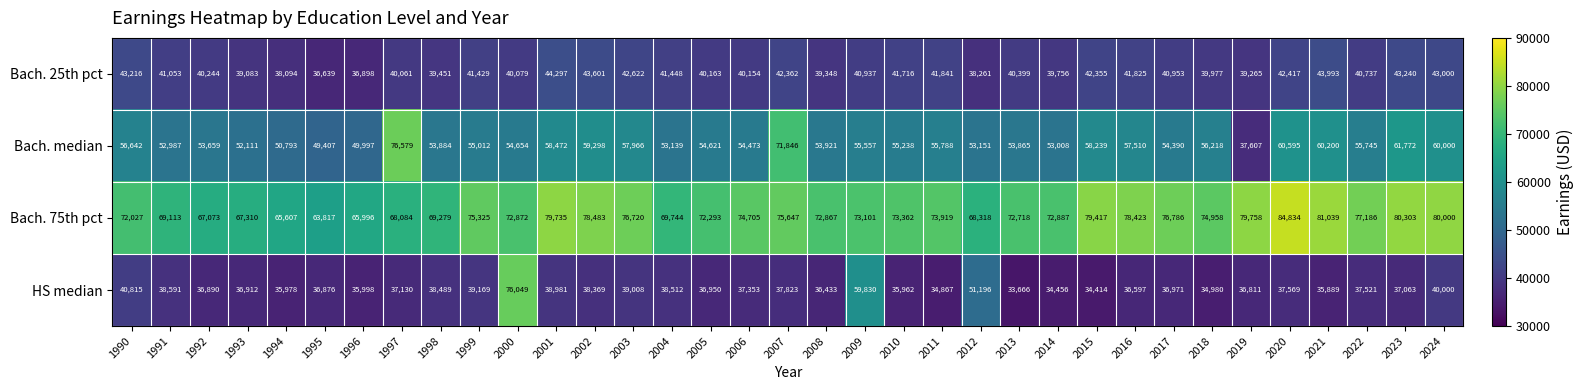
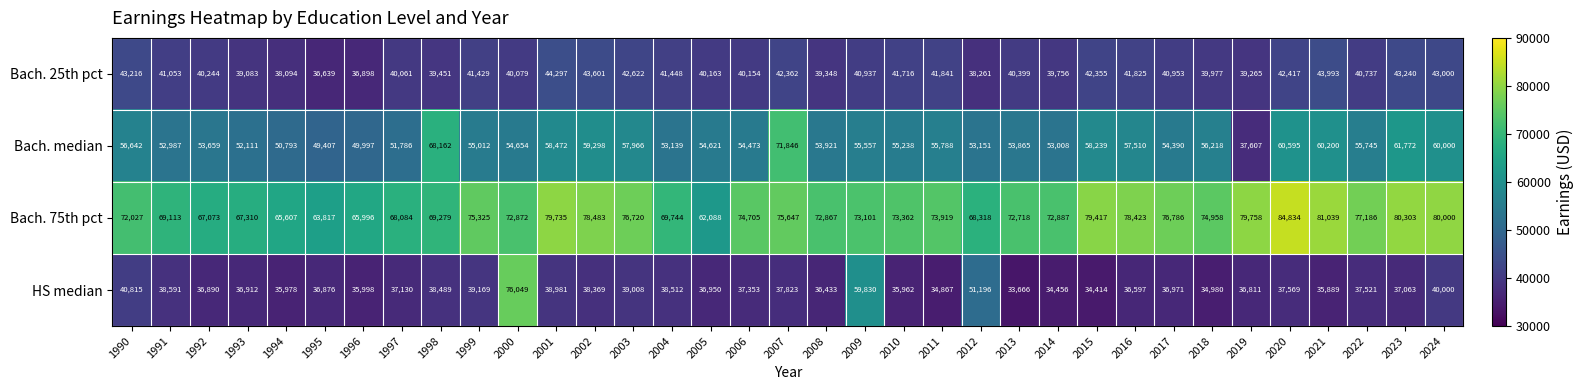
  {
    "Bach. 25th pct": {
      "1990": "43,216",
      "1991": "41,053",
      "1992": "40,244",
      "1993": "39,083",
      "1994": "38,094",
      "1995": "36,639",
      "1996": "36,898",
      "1997": "40,061",
      "1998": "39,451",
      "1999": "41,429",
      "2000": "40,079",
      "2001": "44,297",
      "2002": "43,601",
      "2003": "42,622",
      "2004": "41,448",
      "2005": "40,163",
      "2006": "40,154",
      "2007": "42,362",
      "2008": "39,348",
      "2009": "40,937",
      "2010": "41,716",
      "2011": "41,841",
      "2012": "38,261",
      "2013": "40,399",
      "2014": "39,756",
      "2015": "42,355",
      "2016": "41,825",
      "2017": "40,953",
      "2018": "39,977",
      "2019": "39,265",
      "2020": "42,417",
      "2021": "43,993",
      "2022": "40,737",
      "2023": "43,240",
      "2024": "43,000"
    },
    "Bach. median": {
      "1990": "56,642",
      "1991": "52,987",
      "1992": "53,659",
      "1993": "52,111",
      "1994": "50,793",
      "1995": "49,407",
      "1996": "49,997",
-     "1997": "76,579",
-     "1998": "53,884",
+     "1997": "51,786",
+     "1998": "68,162",
      "1999": "55,012",
      "2000": "54,654",
      "2001": "58,472",
      "2002": "59,298",
      "2003": "57,966",
      "2004": "53,139",
      "2005": "54,621",
      "2006": "54,473",
      "2007": "71,846",
      "2008": "53,921",
      "2009": "55,557",
      "2010": "55,238",
      "2011": "55,788",
      "2012": "53,151",
      "2013": "53,865",
      "2014": "53,008",
      "2015": "58,239",
      "2016": "57,510",
      "2017": "54,390",
      "2018": "56,218",
      "2019": "37,607",
      "2020": "60,595",
      "2021": "60,200",
      "2022": "55,745",
      "2023": "61,772",
      "2024": "60,000"
    },
    "Bach. 75th pct": {
      "1990": "72,027",
      "1991": "69,113",
      "1992": "67,073",
      "1993": "67,310",
      "1994": "65,607",
      "1995": "63,817",
      "1996": "65,996",
      "1997": "68,084",
      "1998": "69,279",
      "1999": "75,325",
      "2000": "72,872",
      "2001": "79,735",
      "2002": "78,483",
      "2003": "76,720",
      "2004": "69,744",
-     "2005": "72,293",
+     "2005": "62,088",
      "2006": "74,705",
      "2007": "75,647",
      "2008": "72,867",
      "2009": "73,101",
      "2010": "73,362",
      "2011": "73,919",
      "2012": "68,318",
      "2013": "72,718",
      "2014": "72,887",
      "2015": "79,417",
      "2016": "78,423",
      "2017": "76,786",
      "2018": "74,958",
      "2019": "79,758",
      "2020": "84,834",
      "2021": "81,039",
      "2022": "77,186",
      "2023": "80,303",
      "2024": "80,000"
    },
    "HS median": {
      "1990": "40,815",
      "1991": "38,591",
      "1992": "36,890",
      "1993": "36,912",
      "1994": "35,978",
      "1995": "36,876",
      "1996": "35,998",
      "1997": "37,130",
      "1998": "38,489",
      "1999": "39,169",
      "2000": "76,049",
      "2001": "38,981",
      "2002": "38,369",
      "2003": "39,008",
      "2004": "38,512",
      "2005": "36,950",
      "2006": "37,353",
      "2007": "37,823",
      "2008": "36,433",
      "2009": "59,830",
      "2010": "35,962",
      "2011": "34,867",
      "2012": "51,196",
      "2013": "33,666",
      "2014": "34,456",
      "2015": "34,414",
      "2016": "36,597",
      "2017": "36,971",
      "2018": "34,980",
      "2019": "36,811",
      "2020": "37,569",
      "2021": "35,889",
      "2022": "37,521",
      "2023": "37,063",
      "2024": "40,000"
    }
  }
